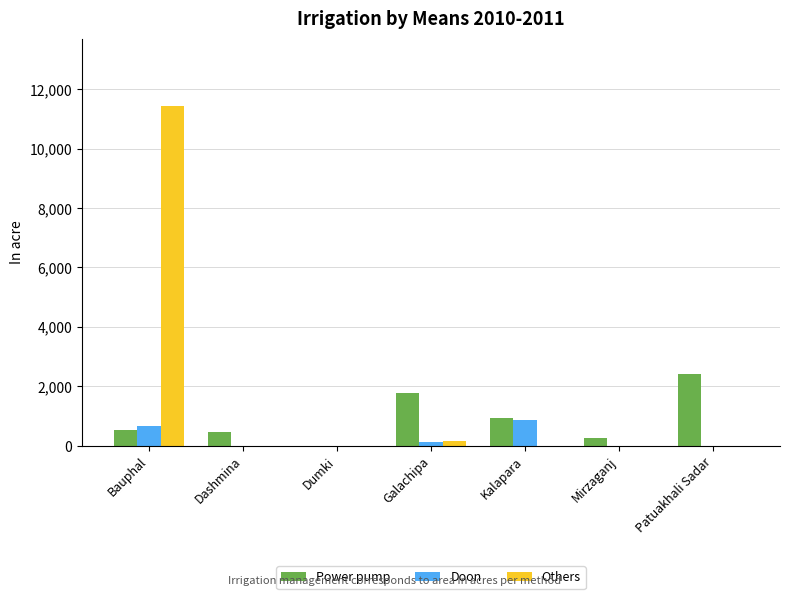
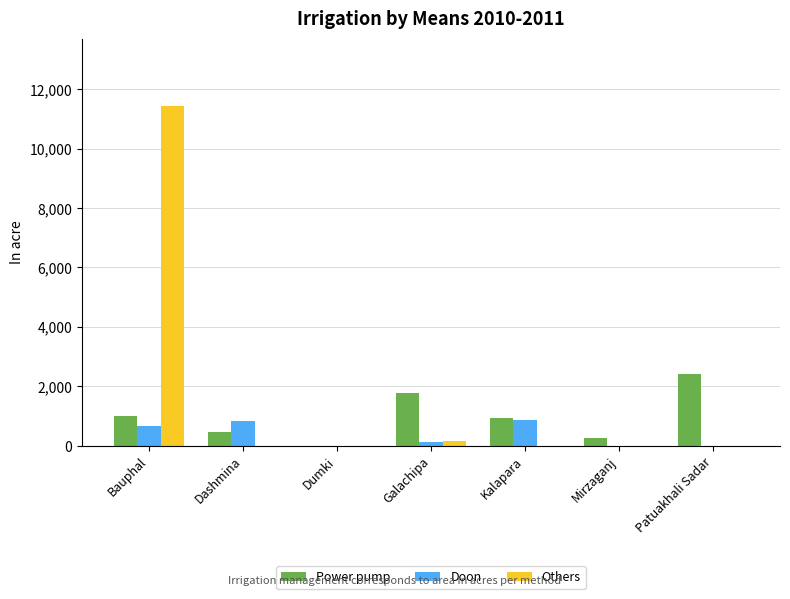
  {
    "Power pump": {
-     "Bauphal": "500",
+     "Bauphal": "1,000",
      "Dashmina": "500",
      "Dumki": "0",
      "Galachipa": "1,800",
      "Kalapara": "900",
      "Mirzaganj": "300",
      "Patuakhali Sadar": "2,400"
    },
    "Doon": {
      "Bauphal": "700",
-     "Dashmina": "0",
+     "Dashmina": "800",
      "Dumki": "0",
      "Galachipa": "100",
      "Kalapara": "900",
      "Mirzaganj": "0",
      "Patuakhali Sadar": "0"
    },
    "Others": {
      "Bauphal": "11,400",
      "Dashmina": "0",
      "Dumki": "0",
      "Galachipa": "200",
      "Kalapara": "0",
      "Mirzaganj": "0",
      "Patuakhali Sadar": "0"
    }
  }
